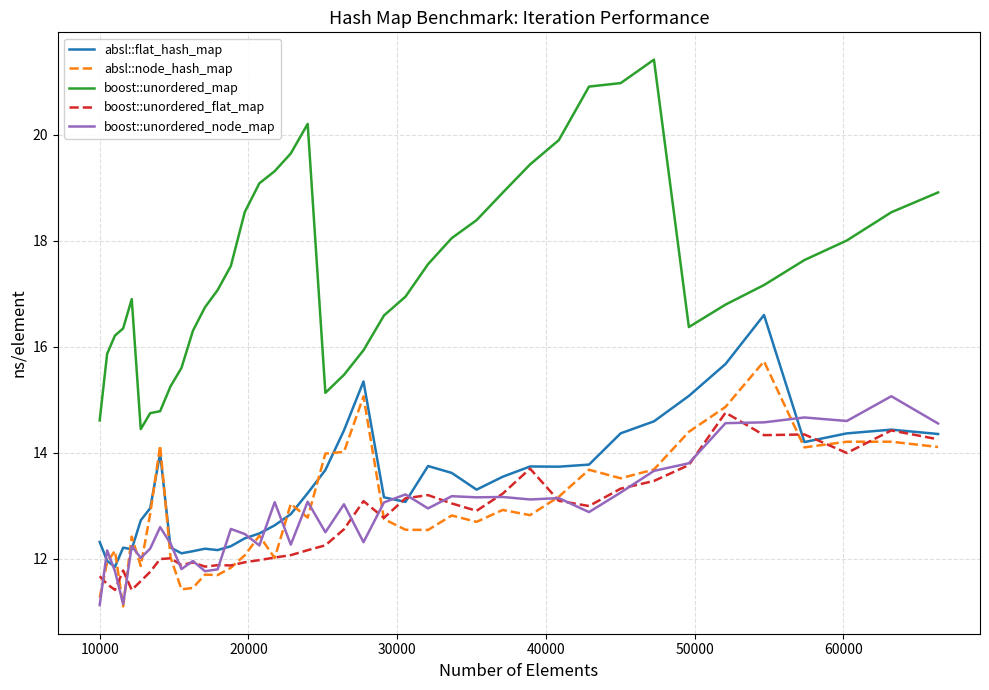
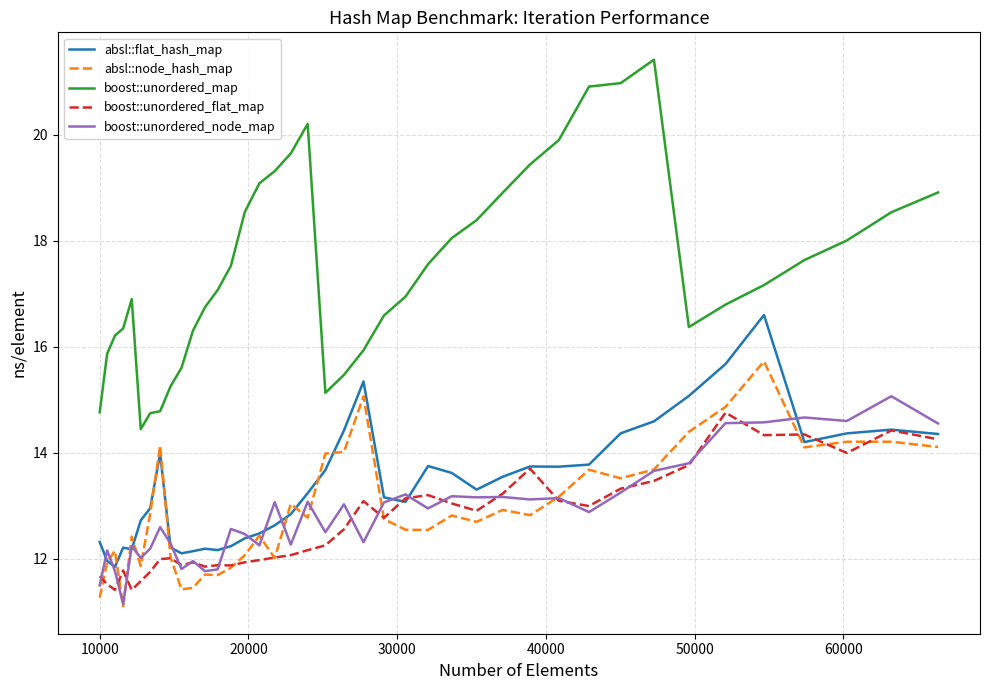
  {
    "absl::flat_hash_map": {
      "10000": 12.3
    },
    "absl::node_hash_map": {
      "10000": 11.3
    },
    "boost::unordered_map": {
-     "10000": 14.6
+     "10000": 14.8
    },
    "boost::unordered_flat_map": {
      "10000": 11.7
    },
    "boost::unordered_node_map": {
-     "10000": 11.1
+     "10000": 11.5
    }
  }
